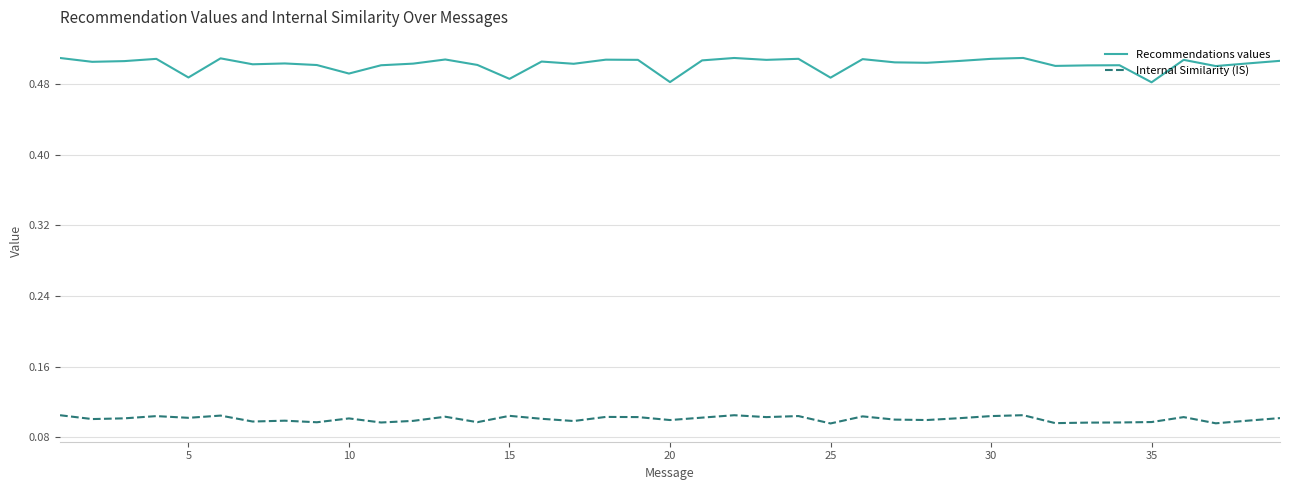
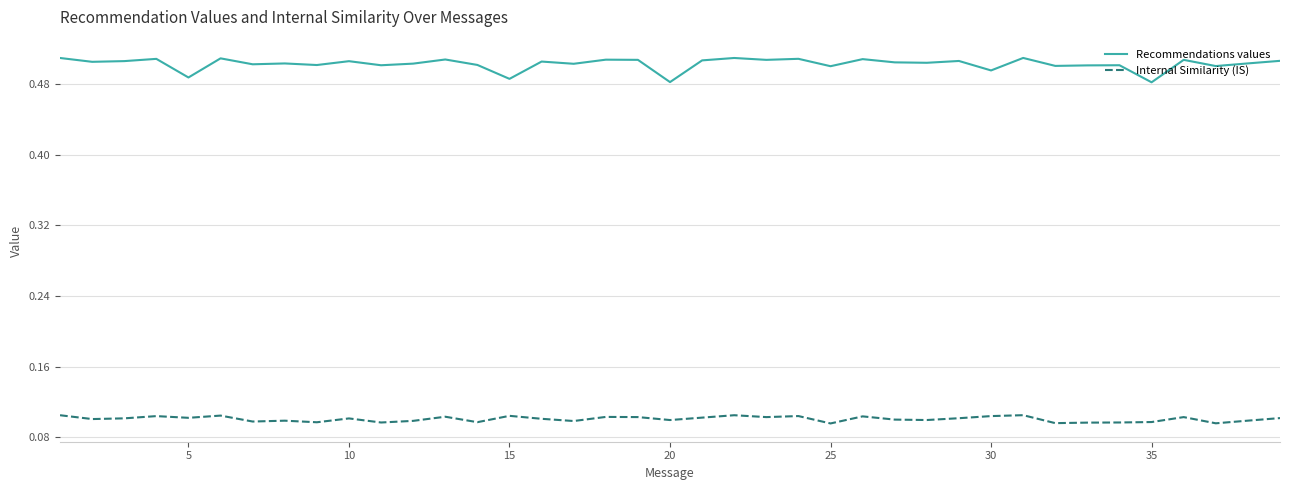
  {
    "Recommendations values": {
      "5": 0.49,
-     "10": 0.49,
+     "10": 0.51,
      "15": 0.49,
      "20": 0.48,
-     "25": 0.49,
-     "30": 0.51,
+     "25": 0.50,
+     "30": 0.50,
      "35": 0.48
    },
    "Internal Similarity (IS)": {
      "5": 0.10,
      "10": 0.10,
      "15": 0.10,
      "20": 0.10,
      "25": 0.10,
      "30": 0.10,
      "35": 0.10
    }
  }
